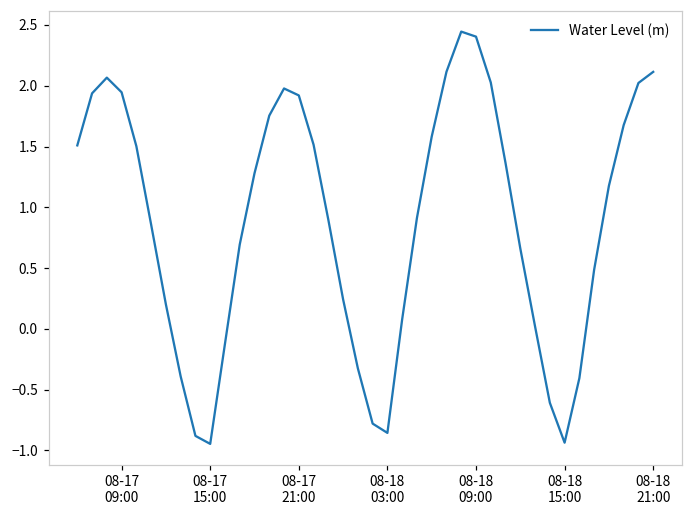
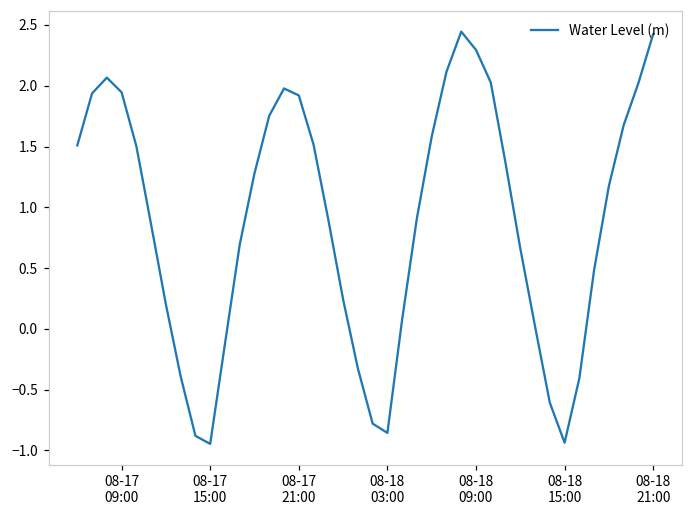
  {
    "08-17 09:00": 1.95,
    "08-17 15:00": -0.95,
    "08-17 21:00": 1.92,
    "08-18 03:00": -0.86,
-   "08-18 09:00": 2.40,
+   "08-18 09:00": 2.29,
    "08-18 15:00": -0.94,
-   "08-18 21:00": 2.11
+   "08-18 21:00": 2.42
  }
